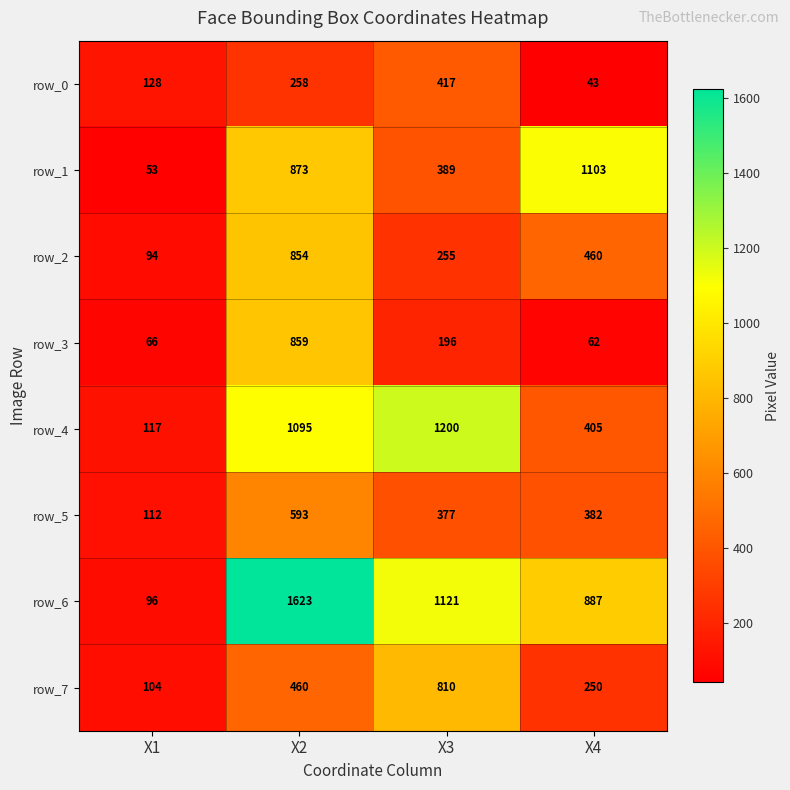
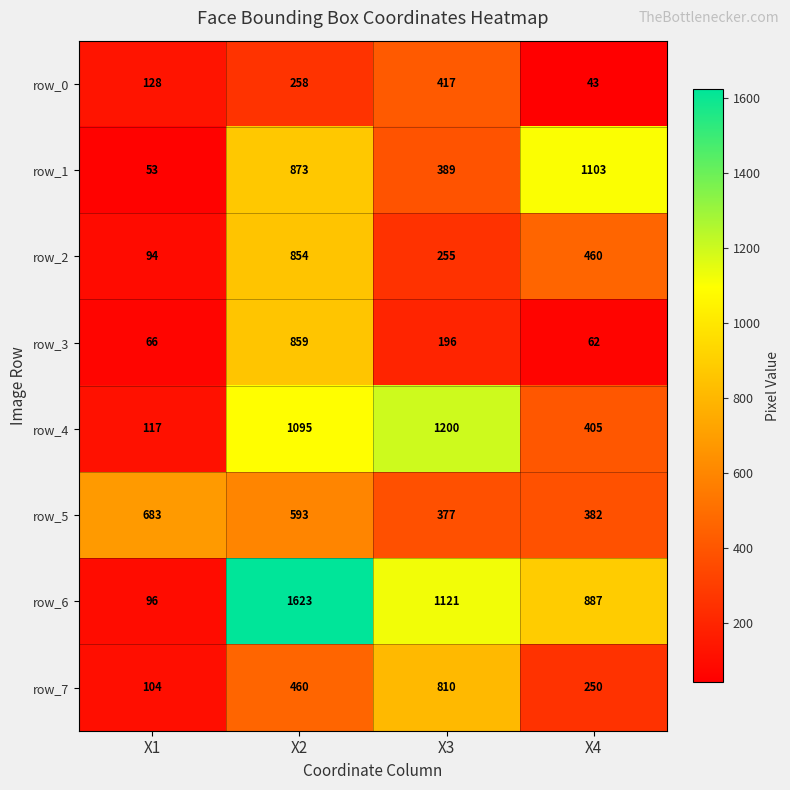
  {
    "row_0": {
      "X1": 128,
      "X2": 258,
      "X3": 417,
      "X4": 43
    },
    "row_1": {
      "X1": 53,
      "X2": 873,
      "X3": 389,
      "X4": 1103
    },
    "row_2": {
      "X1": 94,
      "X2": 854,
      "X3": 255,
      "X4": 460
    },
    "row_3": {
      "X1": 66,
      "X2": 859,
      "X3": 196,
      "X4": 62
    },
    "row_4": {
      "X1": 117,
      "X2": 1095,
      "X3": 1200,
      "X4": 405
    },
    "row_5": {
-     "X1": 112,
+     "X1": 683,
      "X2": 593,
      "X3": 377,
      "X4": 382
    },
    "row_6": {
      "X1": 96,
      "X2": 1623,
      "X3": 1121,
      "X4": 887
    },
    "row_7": {
      "X1": 104,
      "X2": 460,
      "X3": 810,
      "X4": 250
    }
  }
